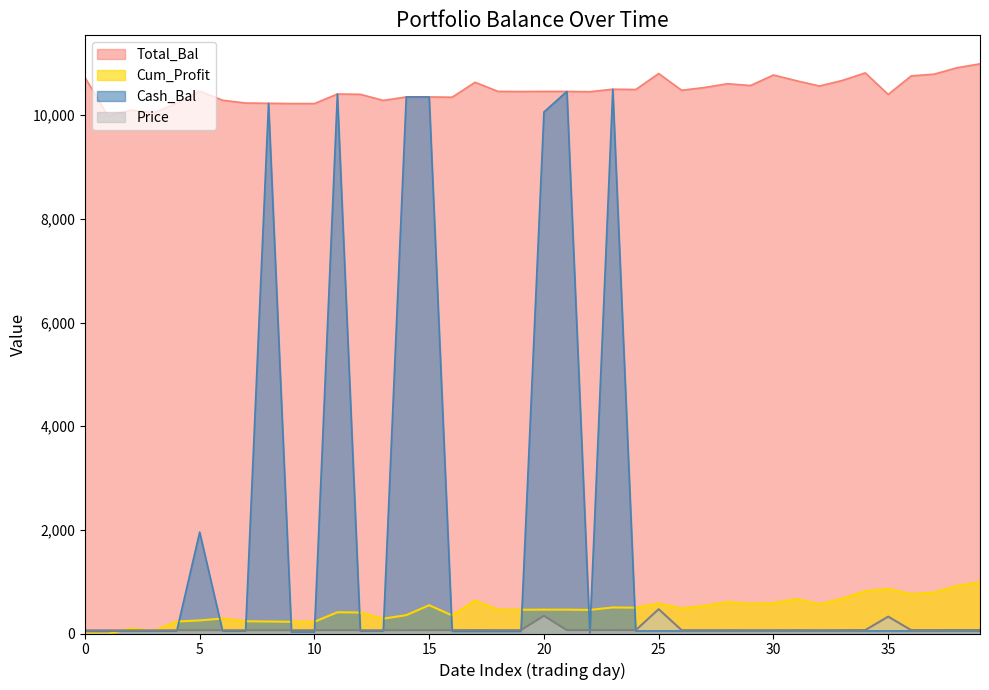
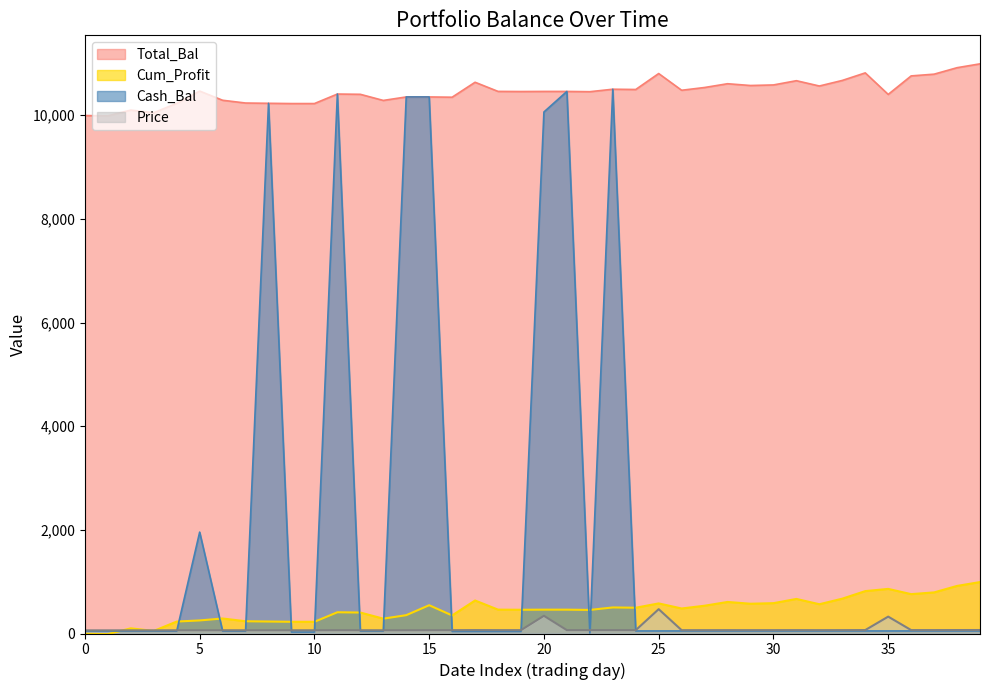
  {
    "Total_Bal": {
-     "0": "10,700",
+     "0": "10,000",
      "10": "10,200",
      "20": "10,500",
      "25": "10,800",
-     "30": "10,800",
+     "30": "10,600",
      "35": "10,400"
    },
    "Cum_Profit": {
      "0": "0",
      "5": "300",
      "10": "200",
      "15": "500",
      "20": "500",
      "25": "600",
      "30": "600",
      "35": "900"
    },
    "Cash_Bal": {
      "5": "2,000",
      "20": "10,100",
      "25": "0",
      "35": "0"
    },
    "Price": {
      "5": "100",
      "15": "100",
      "20": "300",
      "25": "500",
      "35": "300"
    }
  }
